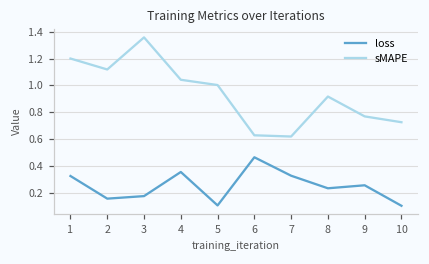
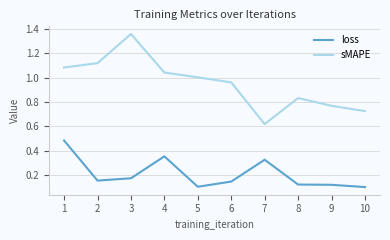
  {
    "loss": {
-     "1": 0.32,
+     "1": 0.48,
      "2": 0.16,
      "3": 0.17,
      "4": 0.35,
      "5": 0.11,
-     "6": 0.46,
+     "6": 0.15,
      "7": 0.33,
-     "8": 0.23,
-     "9": 0.26,
+     "8": 0.12,
+     "9": 0.12,
      "10": 0.10
    },
    "sMAPE": {
-     "1": 1.20,
+     "1": 1.08,
      "2": 1.12,
      "3": 1.36,
      "4": 1.04,
      "5": 1.00,
-     "6": 0.63,
+     "6": 0.96,
      "7": 0.62,
-     "8": 0.92,
+     "8": 0.83,
      "9": 0.77,
      "10": 0.73
    }
  }
